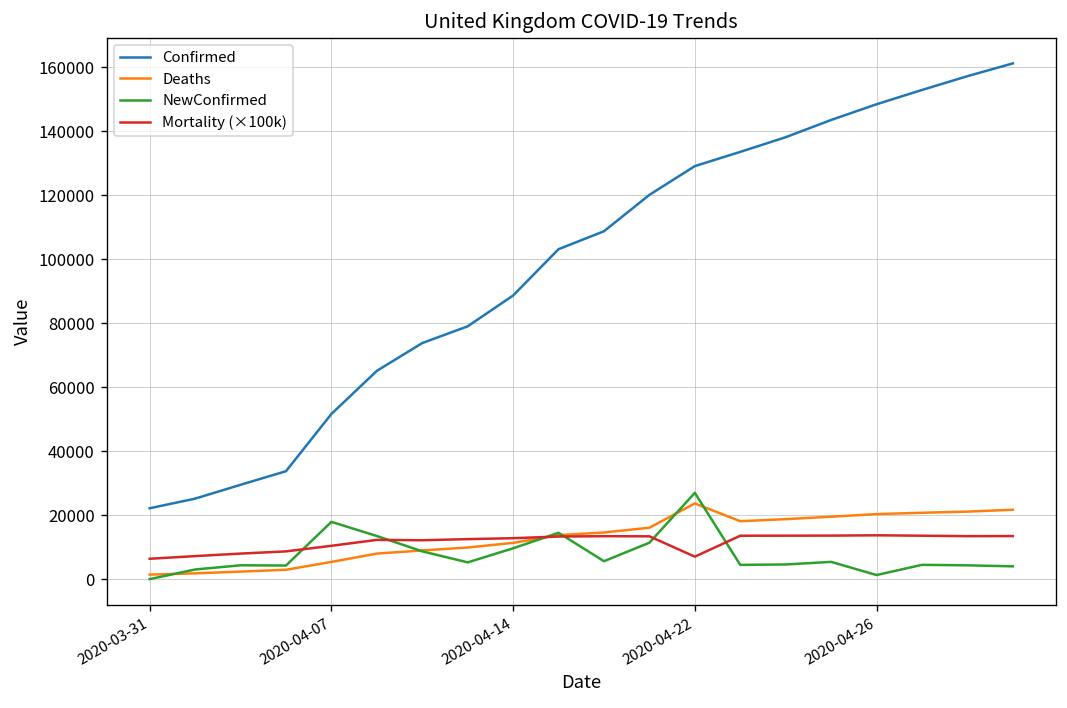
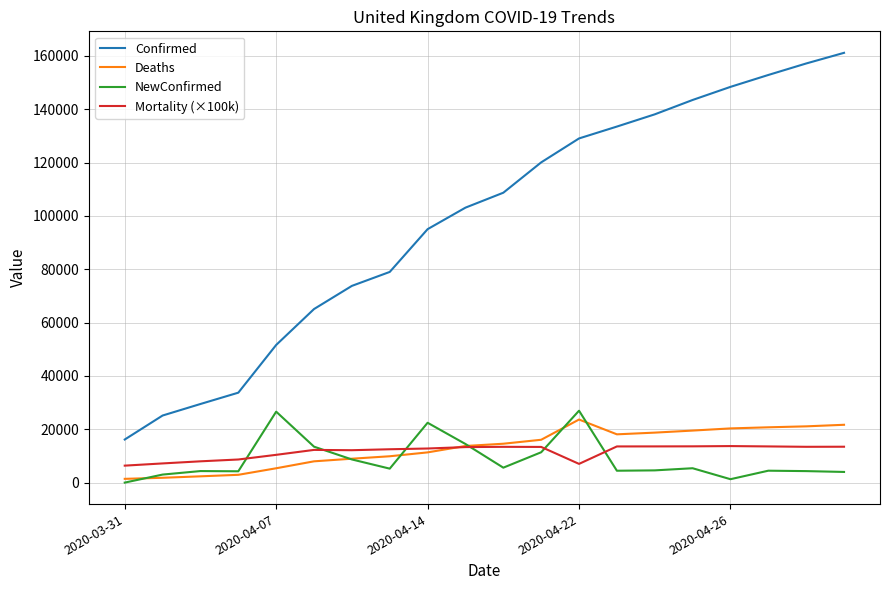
  {
    "Confirmed": {
-     "2020-03-31": 22000,
+     "2020-03-31": 16000,
      "2020-04-07": 52000,
-     "2020-04-14": 89000,
+     "2020-04-14": 95000,
      "2020-04-22": 129000,
      "2020-04-26": 148000
    },
    "Deaths": {
      "2020-03-31": 1000,
      "2020-04-07": 5000,
      "2020-04-14": 11000,
      "2020-04-22": 24000,
      "2020-04-26": 20000
    },
    "NewConfirmed": {
      "2020-03-31": 0,
-     "2020-04-07": 18000,
-     "2020-04-14": 10000,
+     "2020-04-07": 27000,
+     "2020-04-14": 22000,
      "2020-04-22": 27000,
      "2020-04-26": 1000
    },
    "Mortality (×100k)": {
      "2020-03-31": 6000,
      "2020-04-07": 10000,
      "2020-04-14": 13000,
      "2020-04-22": 7000,
      "2020-04-26": 14000
    }
  }
